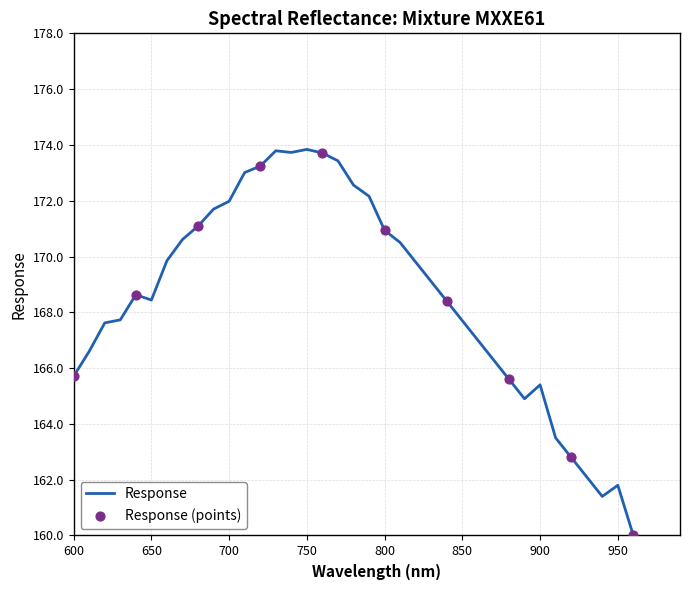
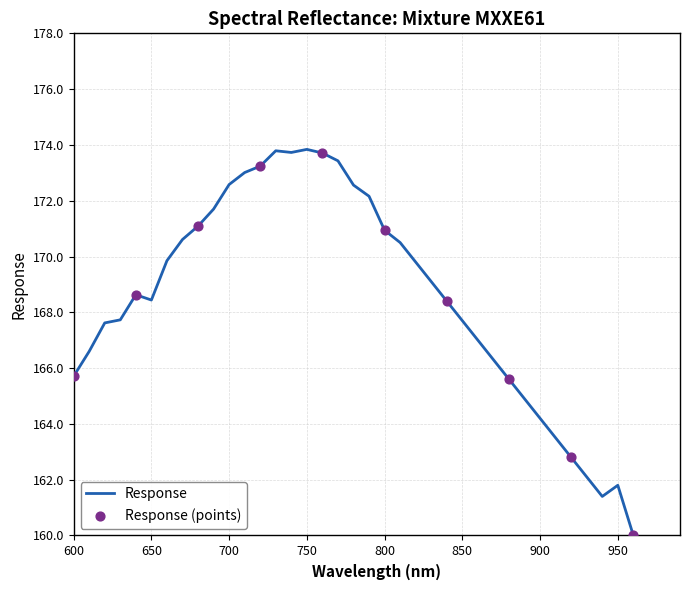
  {
    "Response": {
      "650": 168.4,
-     "700": 172.0,
+     "700": 172.6,
      "750": 173.8,
      "850": 167.7,
-     "900": 165.4,
+     "900": 164.2,
      "950": 161.8
    }
  }
